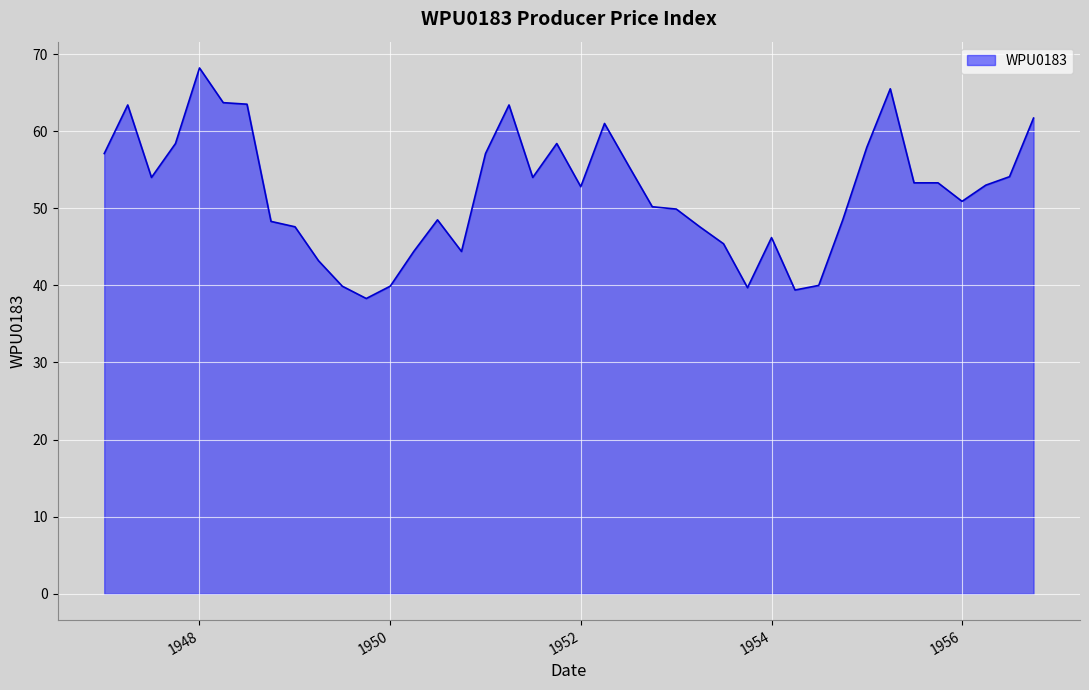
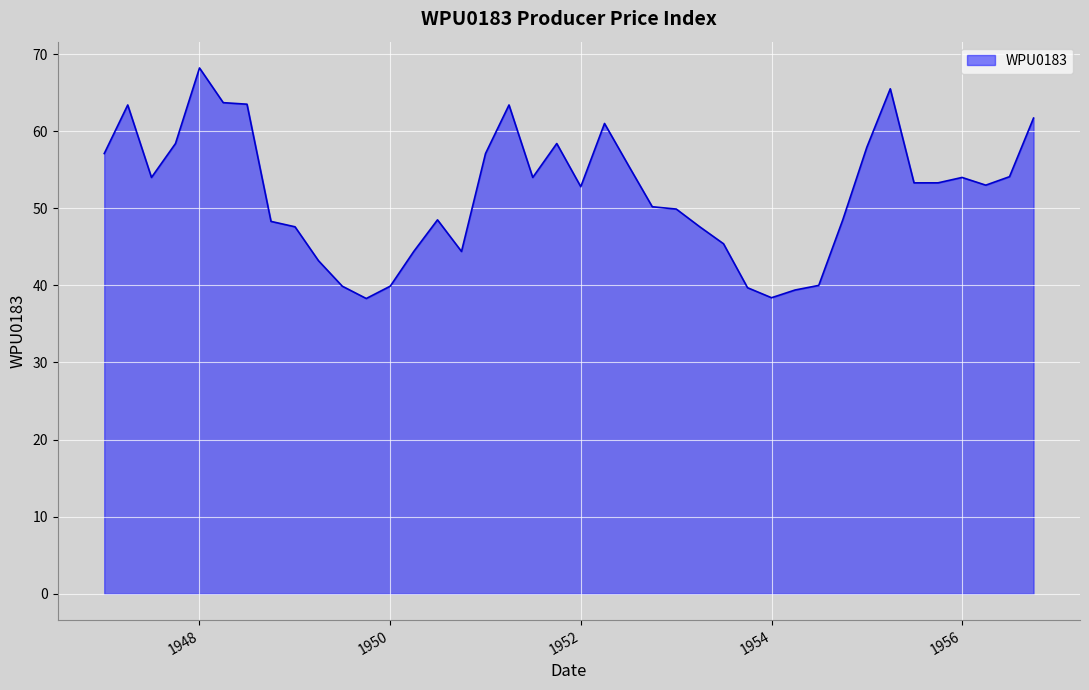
  {
    "1948": 68,
    "1950": 40,
    "1952": 53,
-   "1954": 46,
-   "1956": 51
+   "1954": 38,
+   "1956": 54
  }
